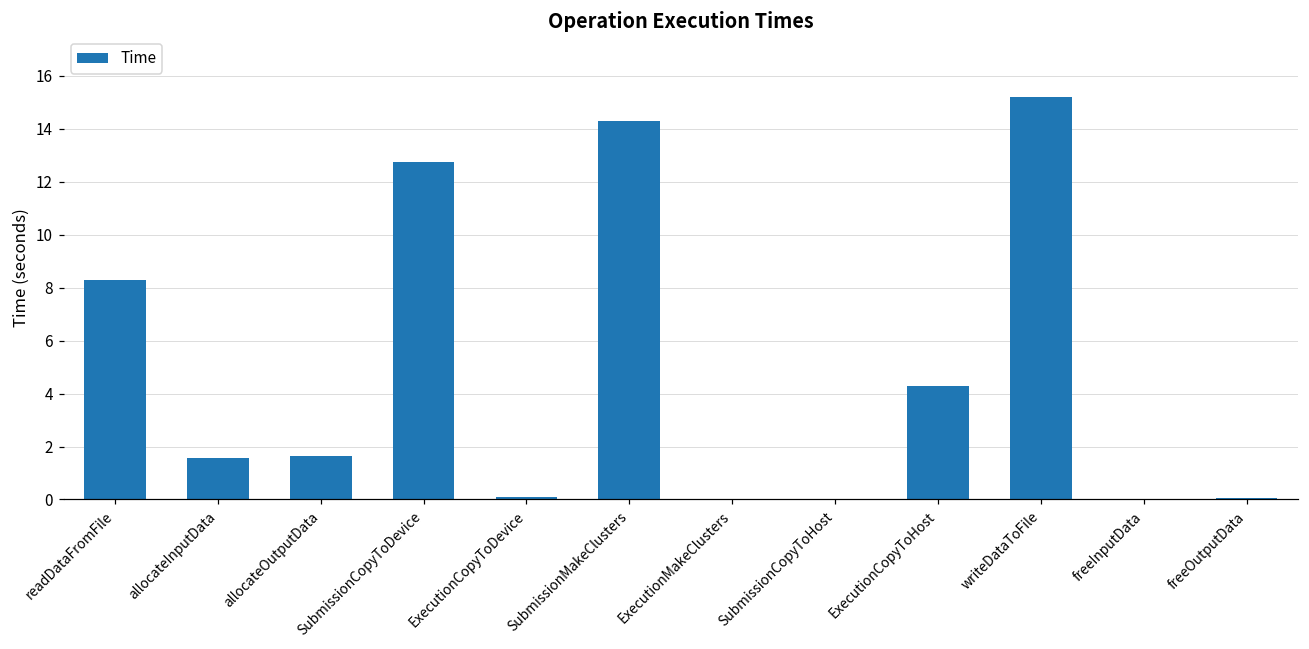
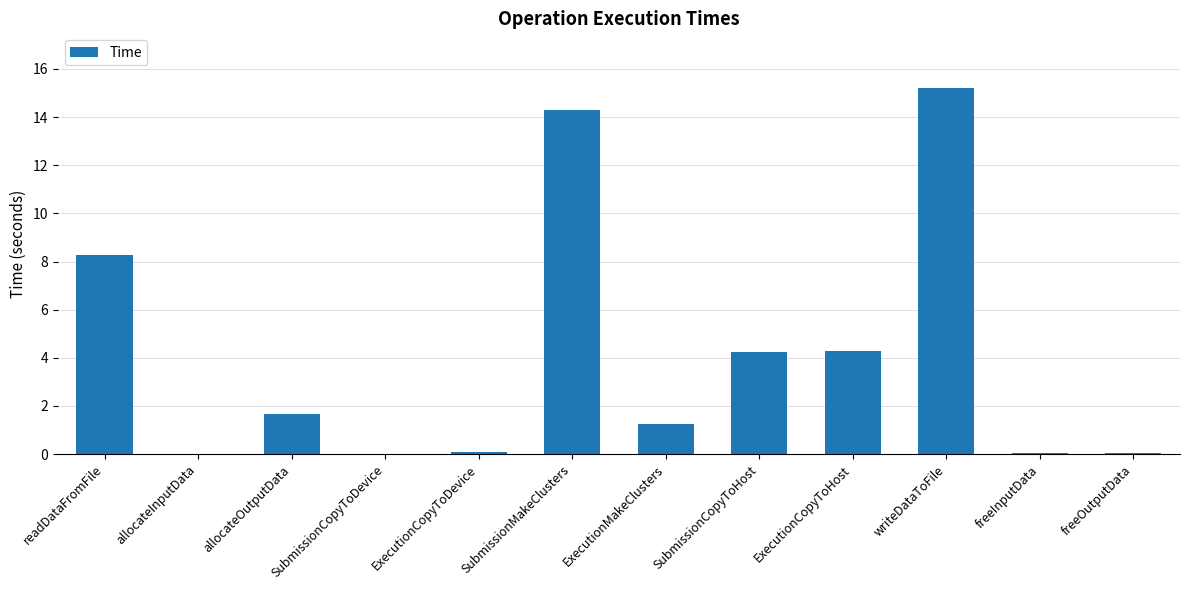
  {
    "readDataFromFile": 8.3,
-   "allocateInputData": 1.5,
+   "allocateInputData": 0.0,
    "allocateOutputData": 1.7,
-   "SubmissionCopyToDevice": 12.7,
+   "SubmissionCopyToDevice": 0.0,
    "SubmissionMakeClusters": 14.3,
-   "ExecutionMakeClusters": 0.0,
-   "SubmissionCopyToHost": 0.0,
+   "ExecutionMakeClusters": 1.2,
+   "SubmissionCopyToHost": 4.2,
    "ExecutionCopyToHost": 4.3,
    "writeDataToFile": 15.2
  }
